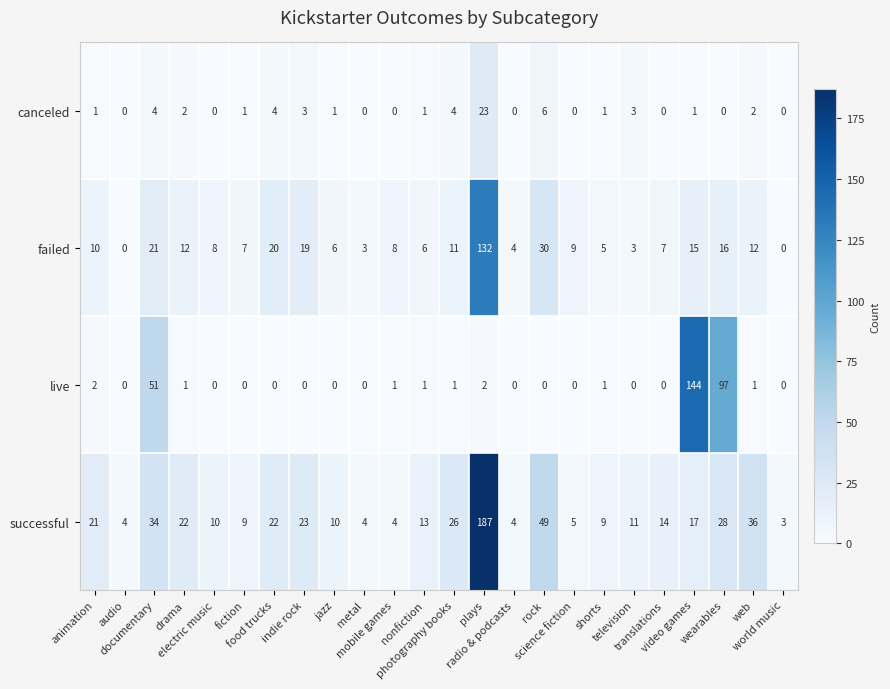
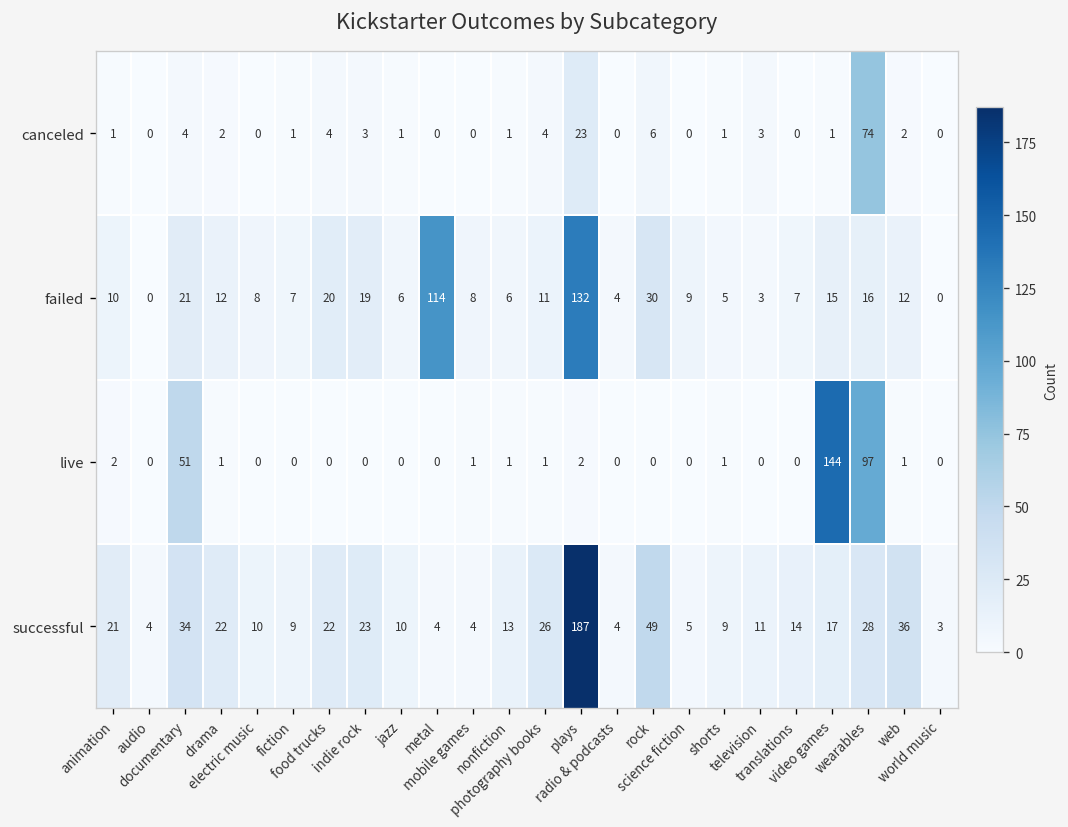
  {
    "canceled": {
      "animation": 1,
      "audio": 0,
      "documentary": 4,
      "drama": 2,
      "electric music": 0,
      "fiction": 1,
      "food trucks": 4,
      "indie rock": 3,
      "jazz": 1,
      "metal": 0,
      "mobile games": 0,
      "nonfiction": 1,
      "photography books": 4,
      "plays": 23,
      "radio & podcasts": 0,
      "rock": 6,
      "science fiction": 0,
      "shorts": 1,
      "television": 3,
      "translations": 0,
      "video games": 1,
-     "wearables": 0,
+     "wearables": 74,
      "web": 2,
      "world music": 0
    },
    "failed": {
      "animation": 10,
      "audio": 0,
      "documentary": 21,
      "drama": 12,
      "electric music": 8,
      "fiction": 7,
      "food trucks": 20,
      "indie rock": 19,
      "jazz": 6,
-     "metal": 3,
+     "metal": 114,
      "mobile games": 8,
      "nonfiction": 6,
      "photography books": 11,
      "plays": 132,
      "radio & podcasts": 4,
      "rock": 30,
      "science fiction": 9,
      "shorts": 5,
      "television": 3,
      "translations": 7,
      "video games": 15,
      "wearables": 16,
      "web": 12,
      "world music": 0
    },
    "live": {
      "animation": 2,
      "audio": 0,
      "documentary": 51,
      "drama": 1,
      "electric music": 0,
      "fiction": 0,
      "food trucks": 0,
      "indie rock": 0,
      "jazz": 0,
      "metal": 0,
      "mobile games": 1,
      "nonfiction": 1,
      "photography books": 1,
      "plays": 2,
      "radio & podcasts": 0,
      "rock": 0,
      "science fiction": 0,
      "shorts": 1,
      "television": 0,
      "translations": 0,
      "video games": 144,
      "wearables": 97,
      "web": 1,
      "world music": 0
    },
    "successful": {
      "animation": 21,
      "audio": 4,
      "documentary": 34,
      "drama": 22,
      "electric music": 10,
      "fiction": 9,
      "food trucks": 22,
      "indie rock": 23,
      "jazz": 10,
      "metal": 4,
      "mobile games": 4,
      "nonfiction": 13,
      "photography books": 26,
      "plays": 187,
      "radio & podcasts": 4,
      "rock": 49,
      "science fiction": 5,
      "shorts": 9,
      "television": 11,
      "translations": 14,
      "video games": 17,
      "wearables": 28,
      "web": 36,
      "world music": 3
    }
  }
